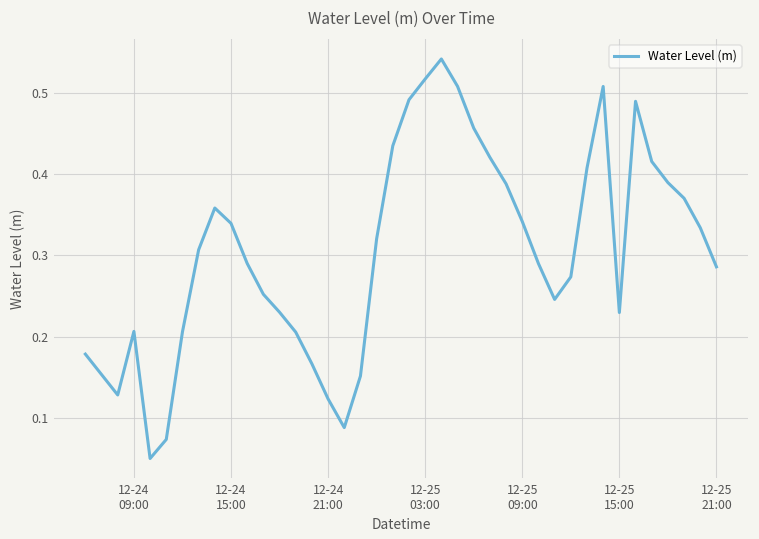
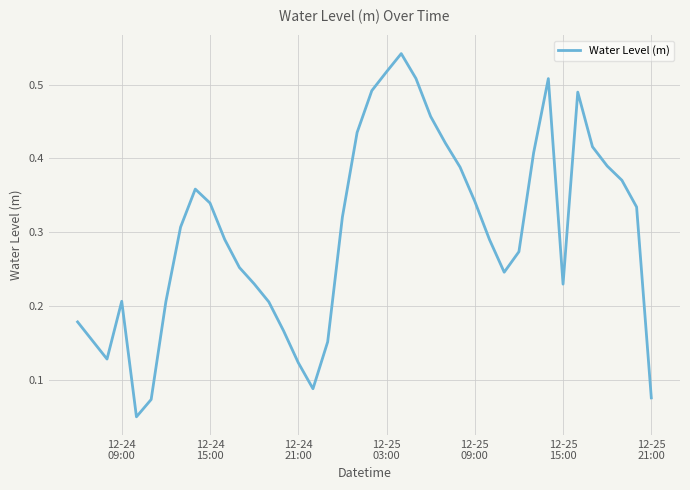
  {
    "12-24 09:00": 0.21,
    "12-24 15:00": 0.34,
    "12-24 21:00": 0.12,
    "12-25 03:00": 0.52,
    "12-25 09:00": 0.34,
    "12-25 15:00": 0.23,
-   "12-25 21:00": 0.29
+   "12-25 21:00": 0.08
  }
